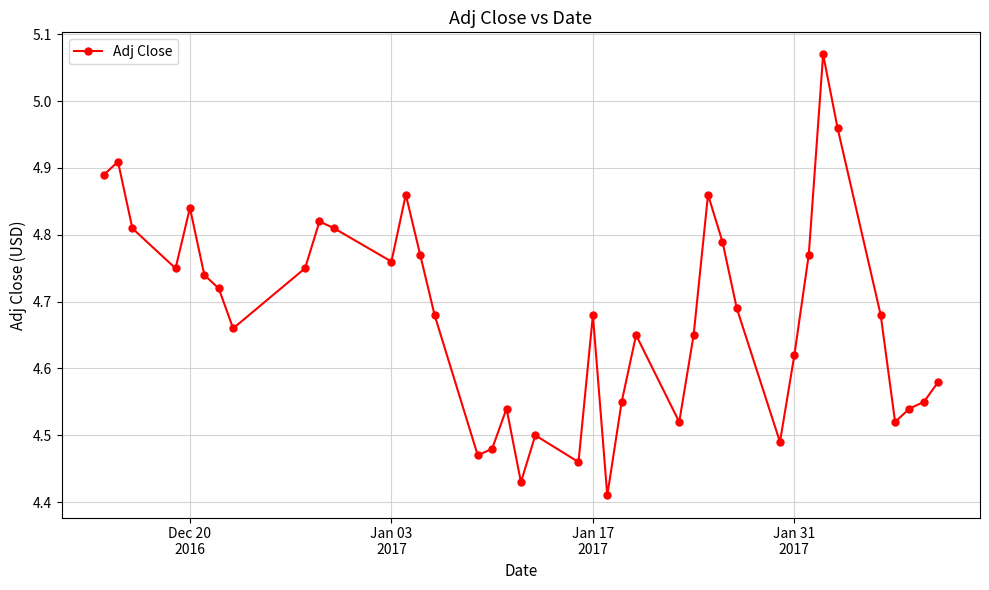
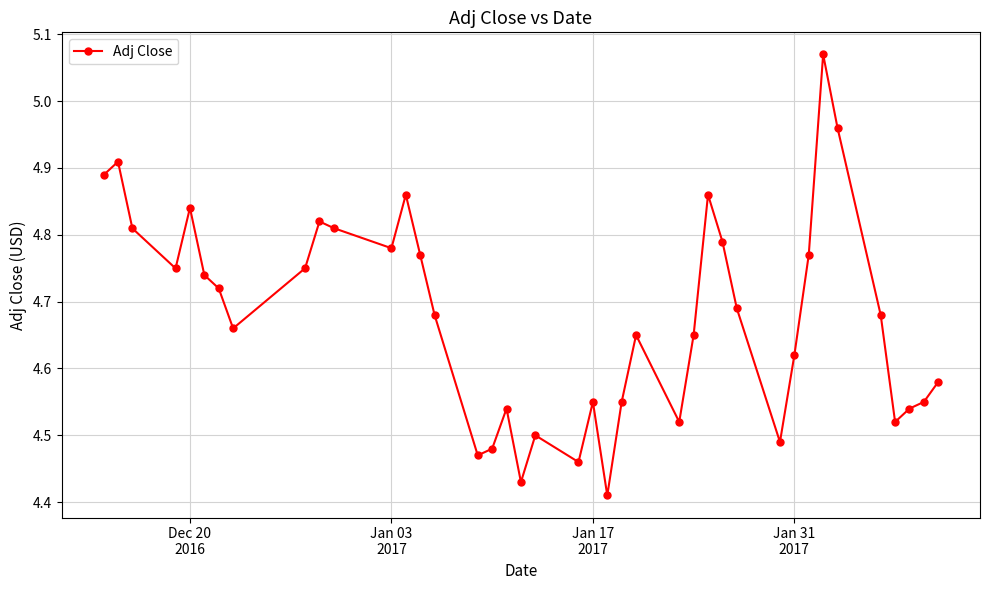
  {
    "Dec 20 2016": 4.84,
-   "Jan 03 2017": 4.76,
-   "Jan 17 2017": 4.68,
+   "Jan 03 2017": 4.78,
+   "Jan 17 2017": 4.55,
    "Jan 31 2017": 4.62
  }
